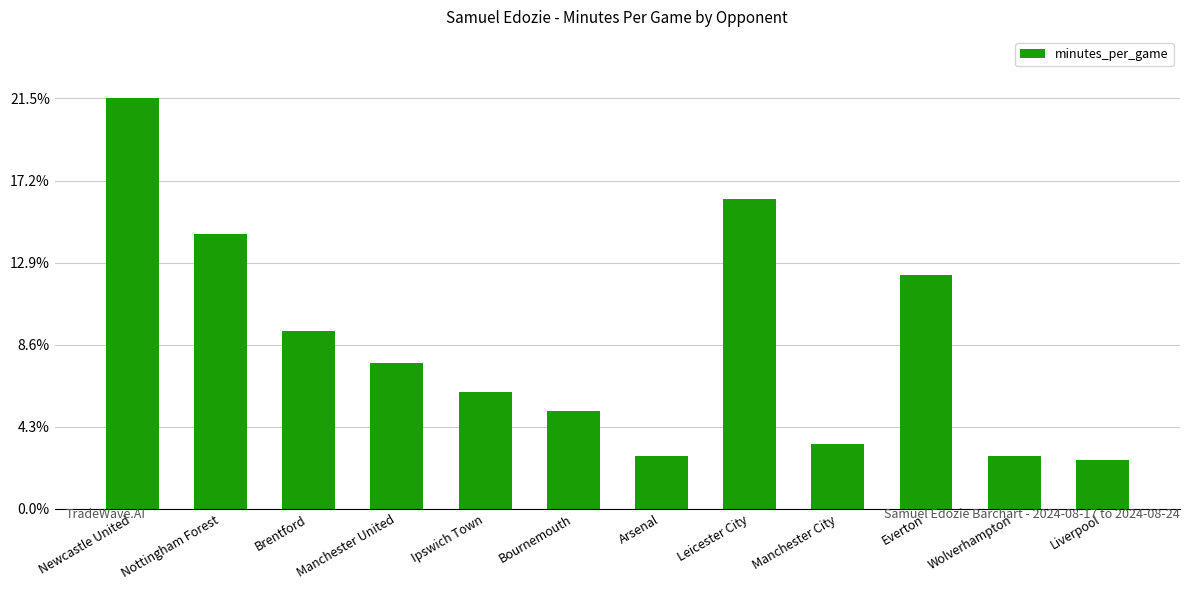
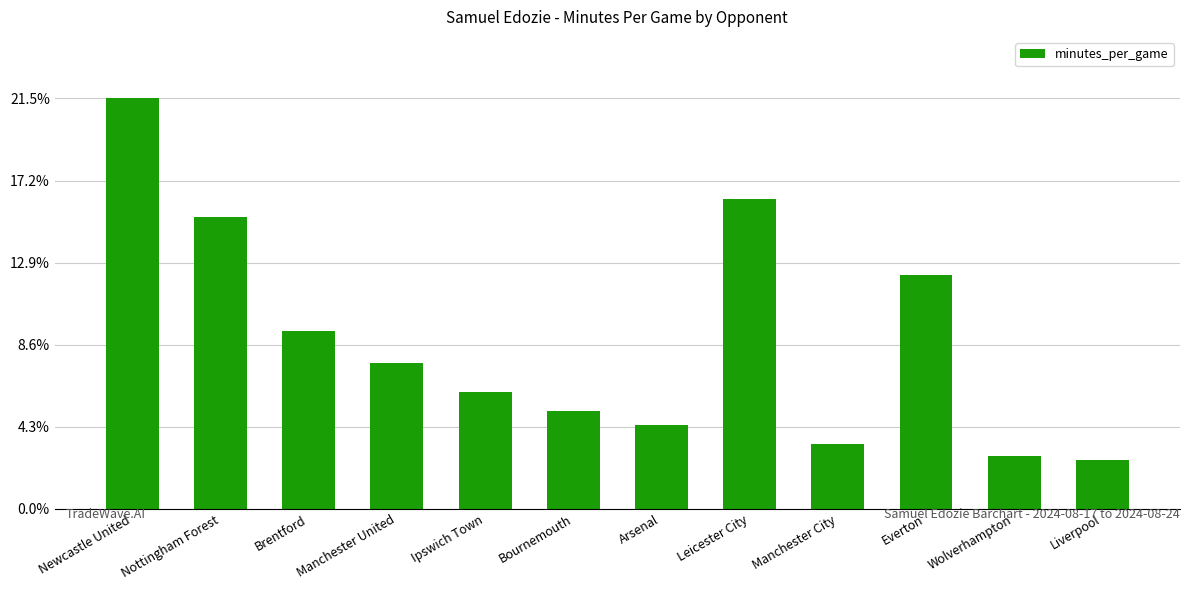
  {
    "Newcastle United": "21.5%",
-   "Nottingham Forest": "14.4%",
+   "Nottingham Forest": "15.3%",
    "Brentford": "9.3%",
    "Manchester United": "7.6%",
    "Ipswich Town": "6.1%",
    "Bournemouth": "5.1%",
-   "Arsenal": "2.8%",
+   "Arsenal": "4.4%",
    "Leicester City": "16.2%",
    "Manchester City": "3.4%",
    "Everton": "12.2%",
    "Wolverhampton": "2.8%",
    "Liverpool": "2.5%"
  }
